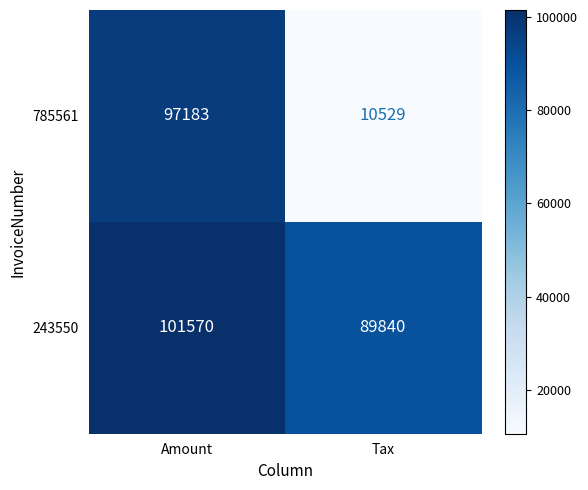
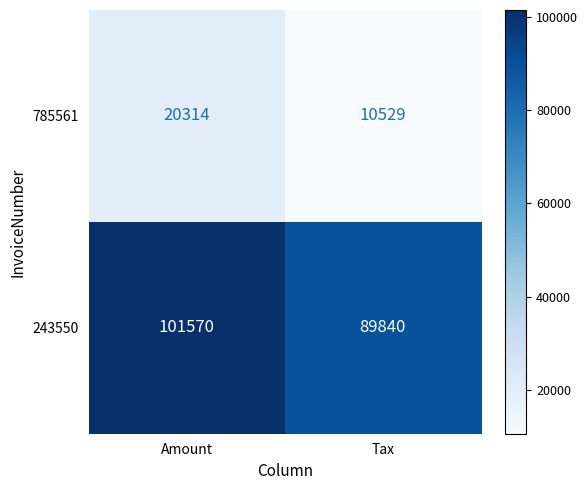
  {
    "785561": {
-     "Amount": 97183,
+     "Amount": 20314,
      "Tax": 10529
    },
    "243550": {
      "Amount": 101570,
      "Tax": 89840
    }
  }
